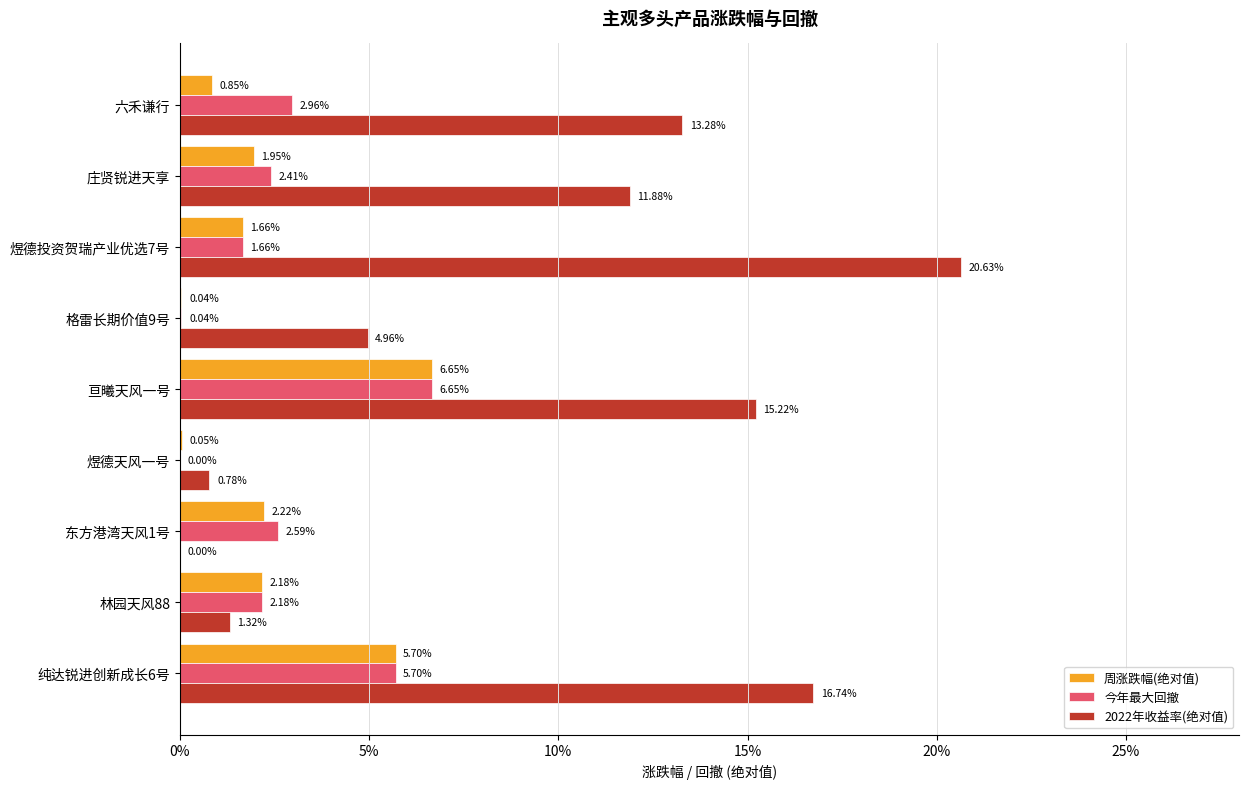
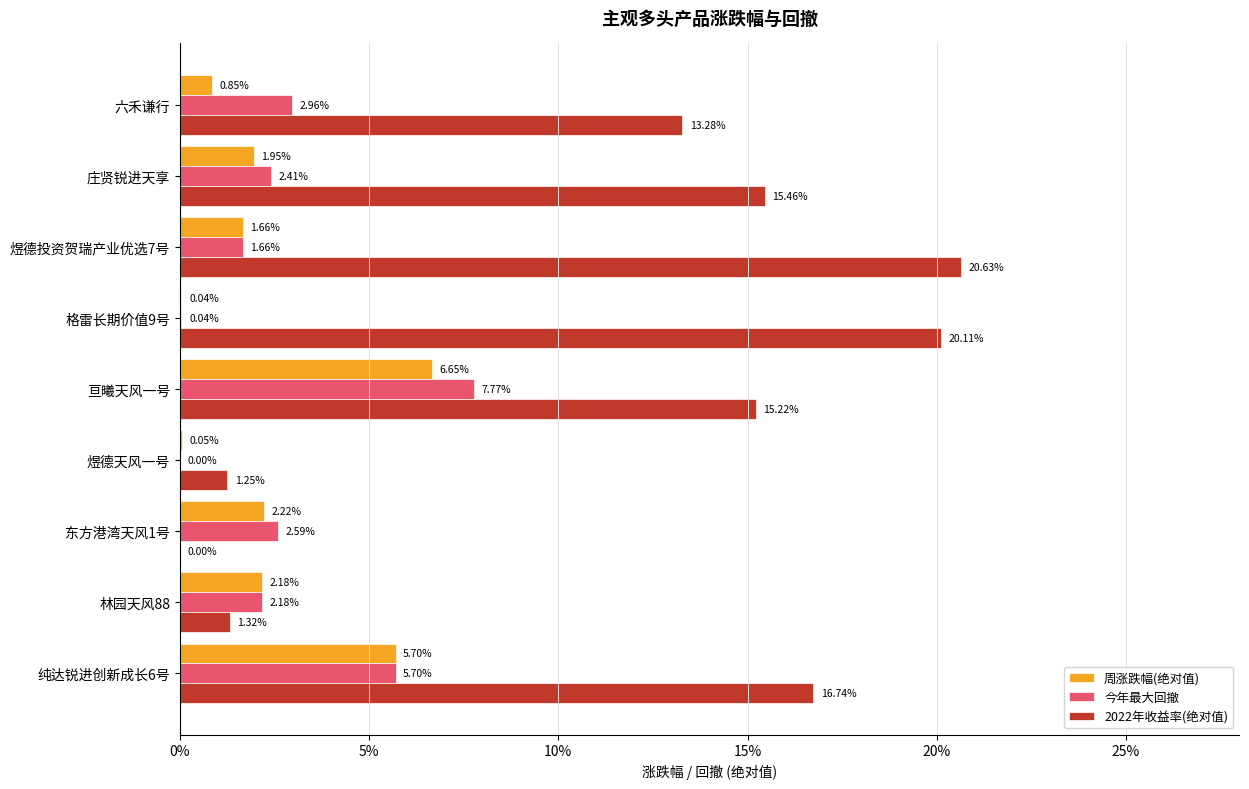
  {
    "周涨跌幅(绝对值)": {
      "六禾谦行": "0.85%",
      "庄贤锐进天享": "1.95%",
      "煜德投资贺瑞产业优选7号": "1.66%",
      "格雷长期价值9号": "0.04%",
      "亘曦天风一号": "6.65%",
      "煜德天风一号": "0.05%",
      "东方港湾天风1号": "2.22%",
      "林园天风88": "2.18%",
      "纯达锐进创新成长6号": "5.70%"
    },
    "今年最大回撤": {
      "六禾谦行": "2.96%",
      "庄贤锐进天享": "2.41%",
      "煜德投资贺瑞产业优选7号": "1.66%",
      "格雷长期价值9号": "0.04%",
-     "亘曦天风一号": "6.65%",
+     "亘曦天风一号": "7.77%",
      "煜德天风一号": "0.00%",
      "东方港湾天风1号": "2.59%",
      "林园天风88": "2.18%",
      "纯达锐进创新成长6号": "5.70%"
    },
    "2022年收益率(绝对值)": {
      "六禾谦行": "13.28%",
-     "庄贤锐进天享": "11.88%",
+     "庄贤锐进天享": "15.46%",
      "煜德投资贺瑞产业优选7号": "20.63%",
-     "格雷长期价值9号": "4.96%",
+     "格雷长期价值9号": "20.11%",
      "亘曦天风一号": "15.22%",
-     "煜德天风一号": "0.78%",
+     "煜德天风一号": "1.25%",
      "东方港湾天风1号": "0.00%",
      "林园天风88": "1.32%",
      "纯达锐进创新成长6号": "16.74%"
    }
  }
